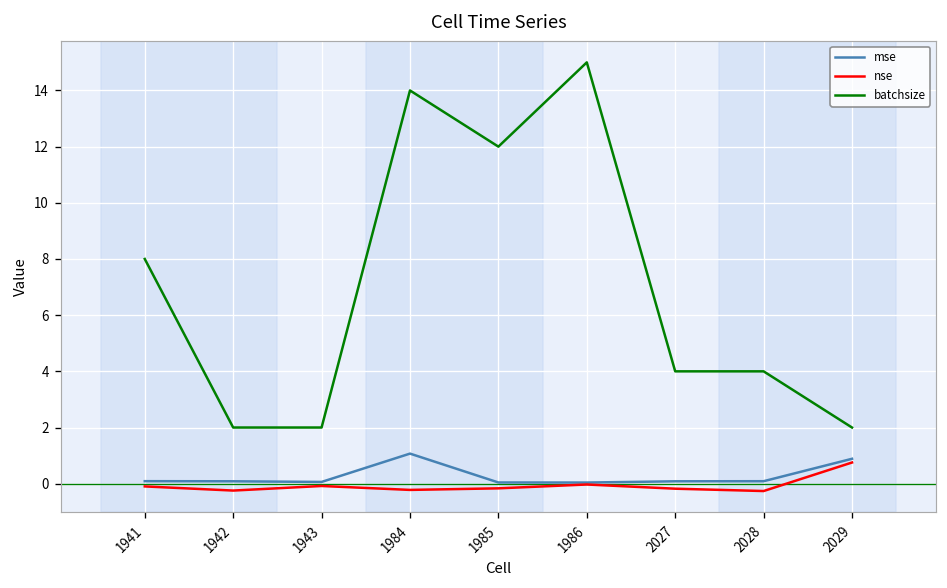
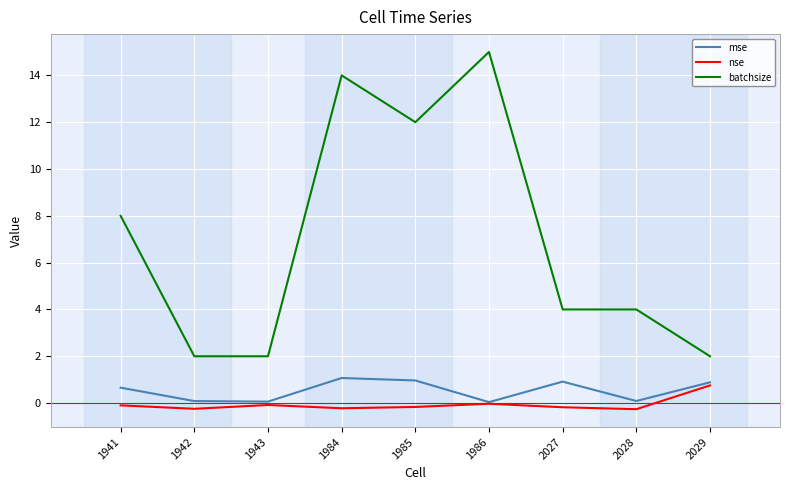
  {
    "mse": {
-     "1941": 0.1,
+     "1941": 0.7,
      "1942": 0.1,
      "1943": 0.1,
      "1984": 1.1,
-     "1985": 0.0,
-     "2027": 0.1,
+     "1985": 1.0,
+     "2027": 0.9,
      "2028": 0.1,
      "2029": 0.9
    },
    "nse": {
      "1941": -0.1,
      "1942": -0.2,
      "1943": -0.1,
      "1984": -0.2,
      "1985": -0.2,
      "2027": -0.2,
      "2028": -0.3,
      "2029": 0.8
    },
    "batchsize": {
      "1941": 8.0,
      "1942": 2.0,
      "1943": 2.0,
      "1984": 14.0,
      "1985": 12.0,
      "1986": 15.0,
      "2027": 4.0,
      "2028": 4.0,
      "2029": 2.0
    }
  }
